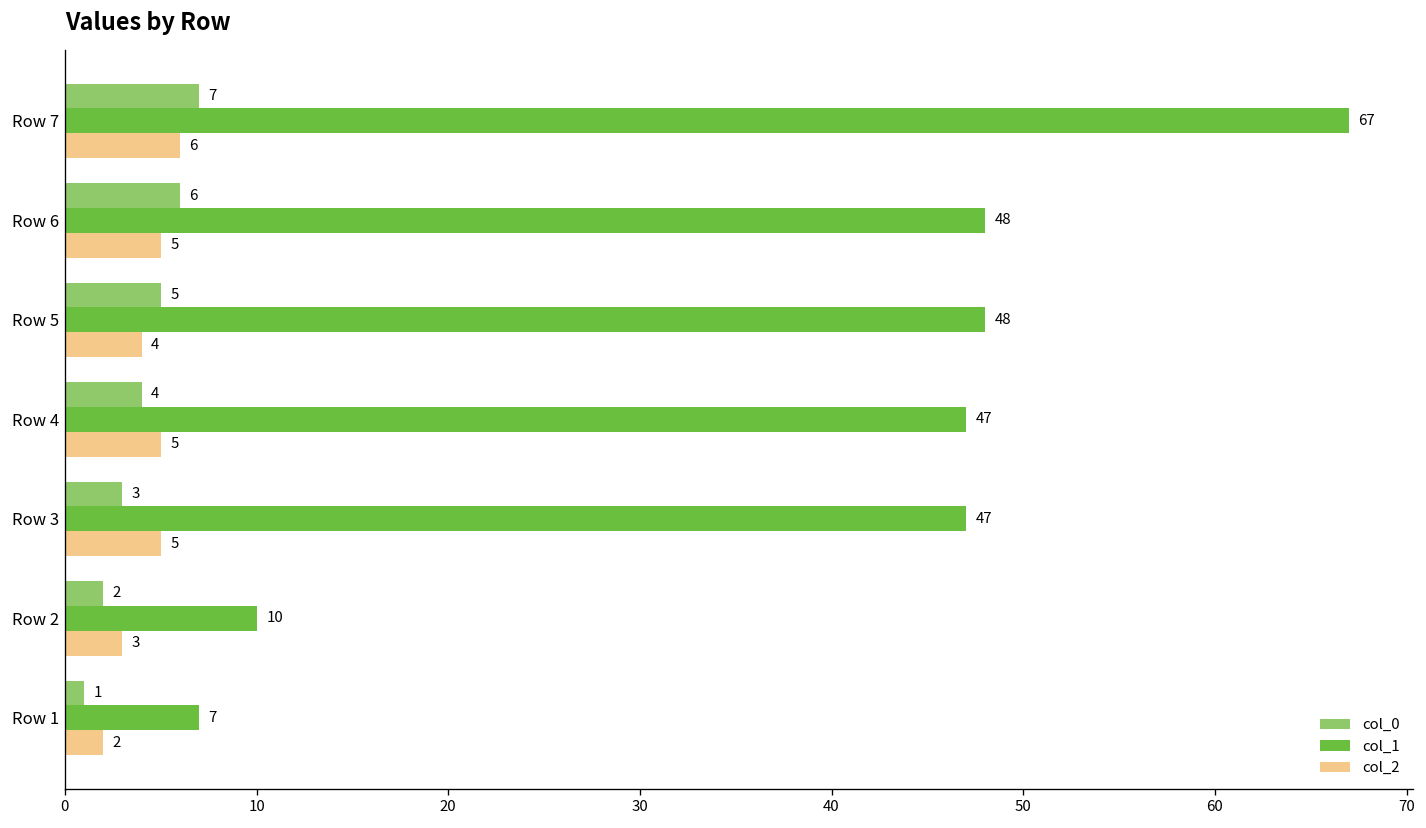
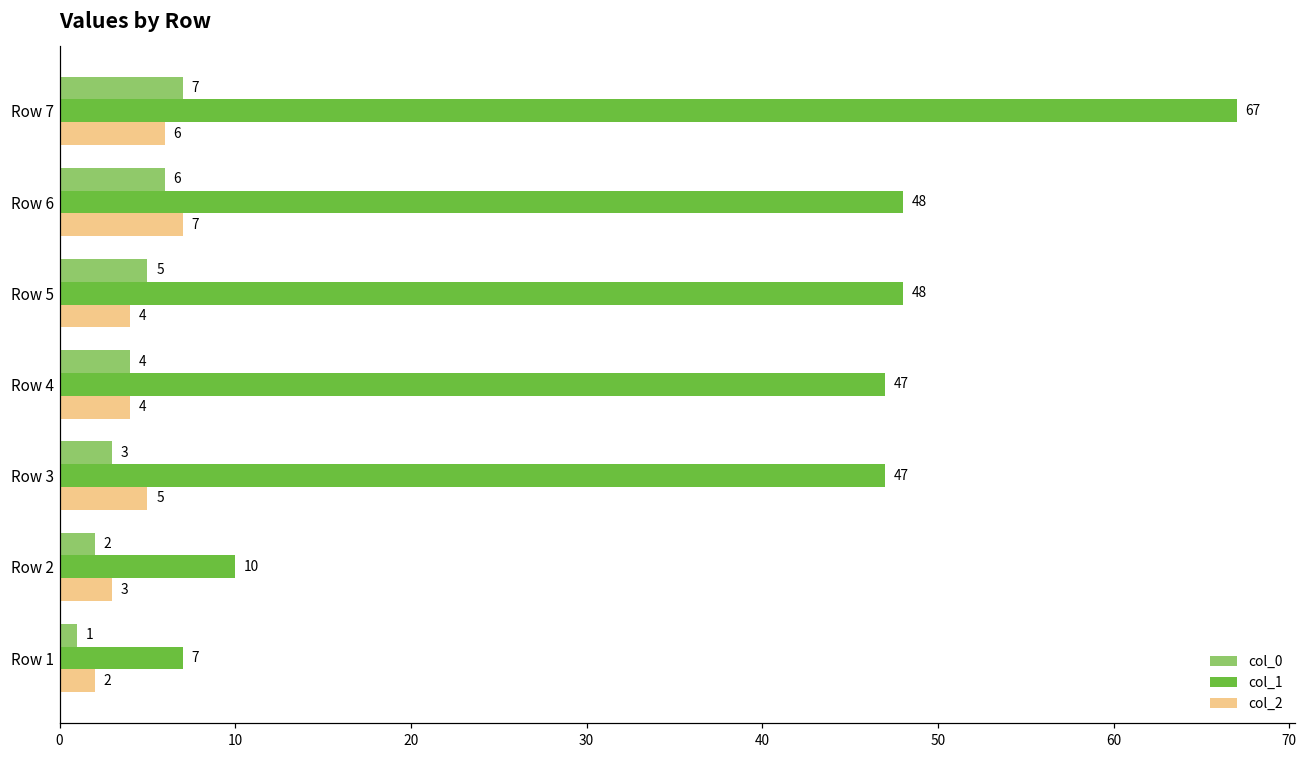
  {
    "col_2": {
      "Row 7": 6,
-     "Row 6": 5,
+     "Row 6": 7,
      "Row 5": 4,
-     "Row 4": 5,
+     "Row 4": 4,
      "Row 3": 5,
      "Row 2": 3,
      "Row 1": 2
    }
  }
